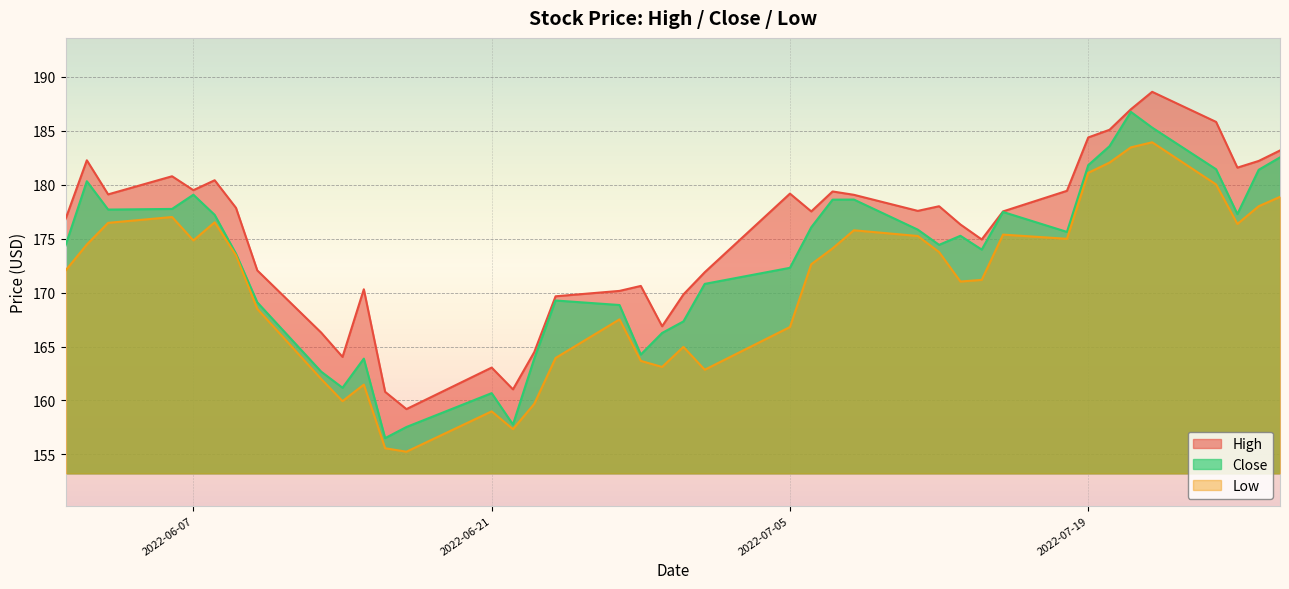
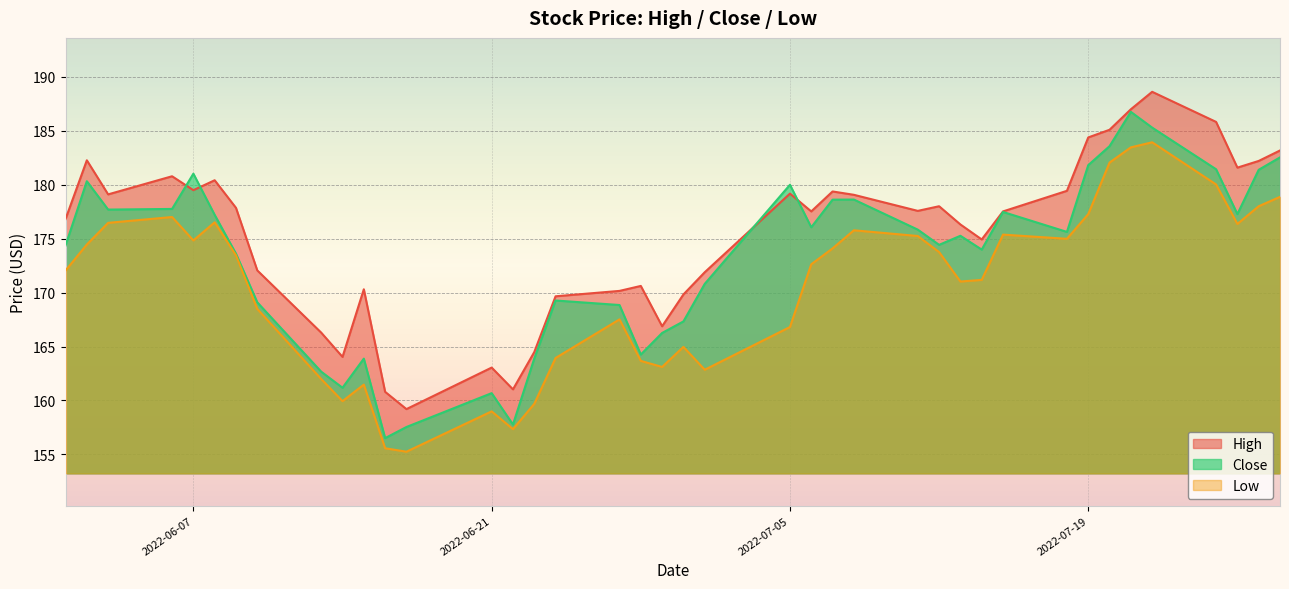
  {
    "High": {
      "2022-06-07": 179.5,
      "2022-06-21": 163.1,
      "2022-07-05": 179.2,
      "2022-07-19": 184.4
    },
    "Close": {
-     "2022-06-07": 179.1,
+     "2022-06-07": 181.0,
      "2022-06-21": 160.7,
-     "2022-07-05": 172.3,
+     "2022-07-05": 180.0,
      "2022-07-19": 181.8
    },
    "Low": {
      "2022-06-07": 174.8,
      "2022-06-21": 159.0,
      "2022-07-05": 166.8,
-     "2022-07-19": 181.1
+     "2022-07-19": 177.3
    }
  }
